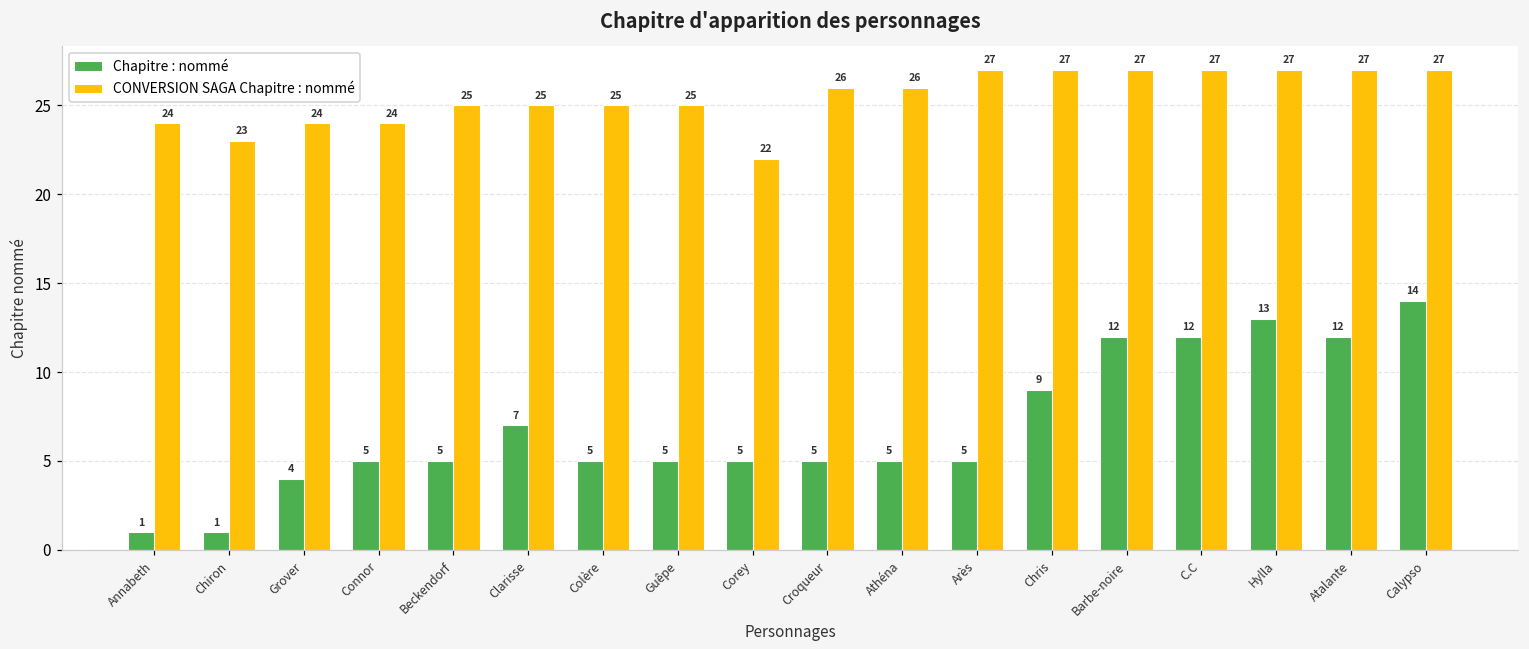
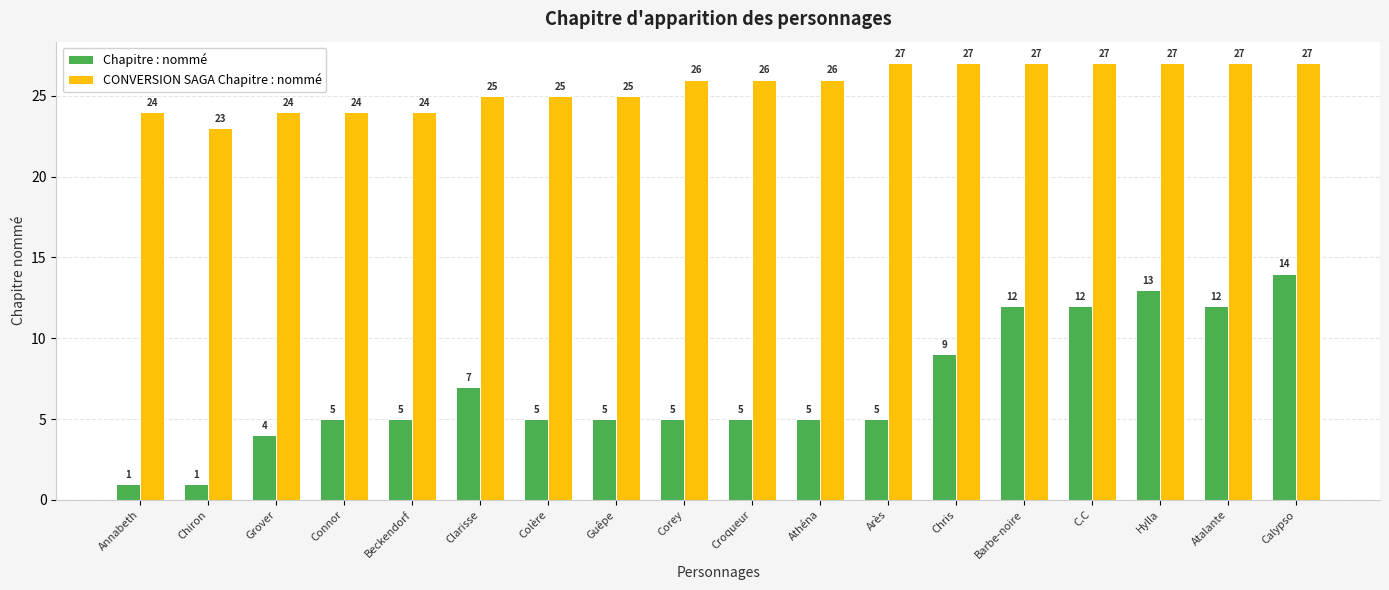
  {
    "Chapitre : nommé": {
      "Annabeth": 1,
      "Chiron": 1,
      "Grover": 4,
      "Connor": 5,
      "Beckendorf": 5,
      "Clarisse": 7,
      "Colère": 5,
      "Guêpe": 5,
      "Corey": 5,
      "Croqueur": 5,
      "Athéna": 5,
      "Arès": 5,
      "Chris": 9,
      "Barbe-noire": 12,
      "C.C": 12,
      "Hylla": 13,
      "Atalante": 12,
      "Calypso": 14
    },
    "CONVERSION SAGA Chapitre : nommé": {
      "Annabeth": 24,
      "Chiron": 23,
      "Grover": 24,
      "Connor": 24,
-     "Beckendorf": 25,
+     "Beckendorf": 24,
      "Clarisse": 25,
      "Colère": 25,
      "Guêpe": 25,
-     "Corey": 22,
+     "Corey": 26,
      "Croqueur": 26,
      "Athéna": 26,
      "Arès": 27,
      "Chris": 27,
      "Barbe-noire": 27,
      "C.C": 27,
      "Hylla": 27,
      "Atalante": 27,
      "Calypso": 27
    }
  }
